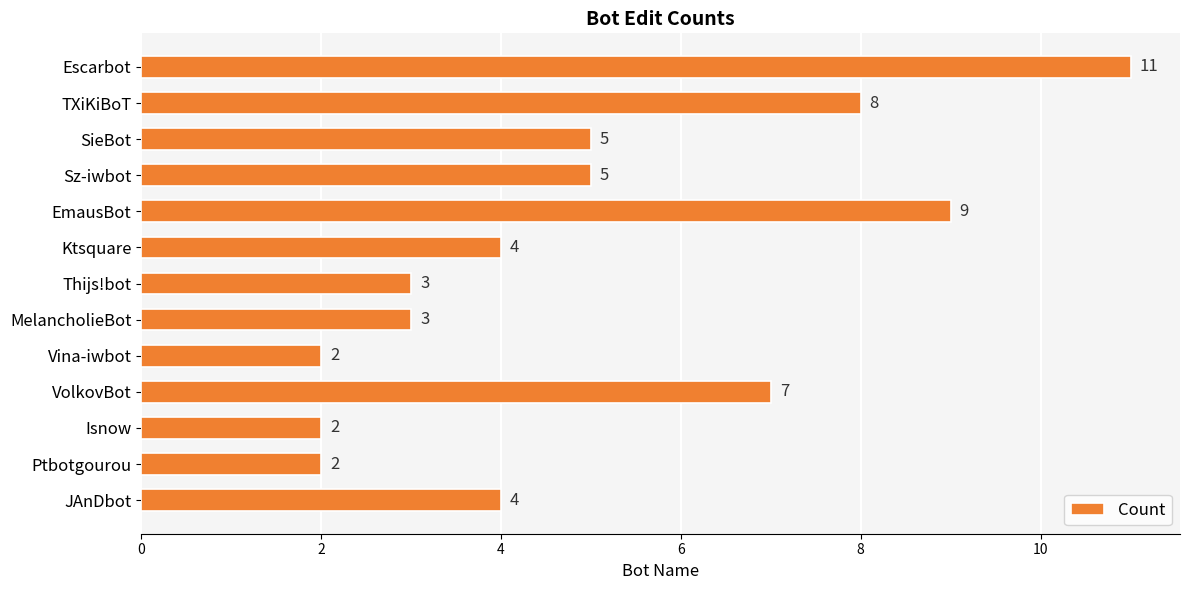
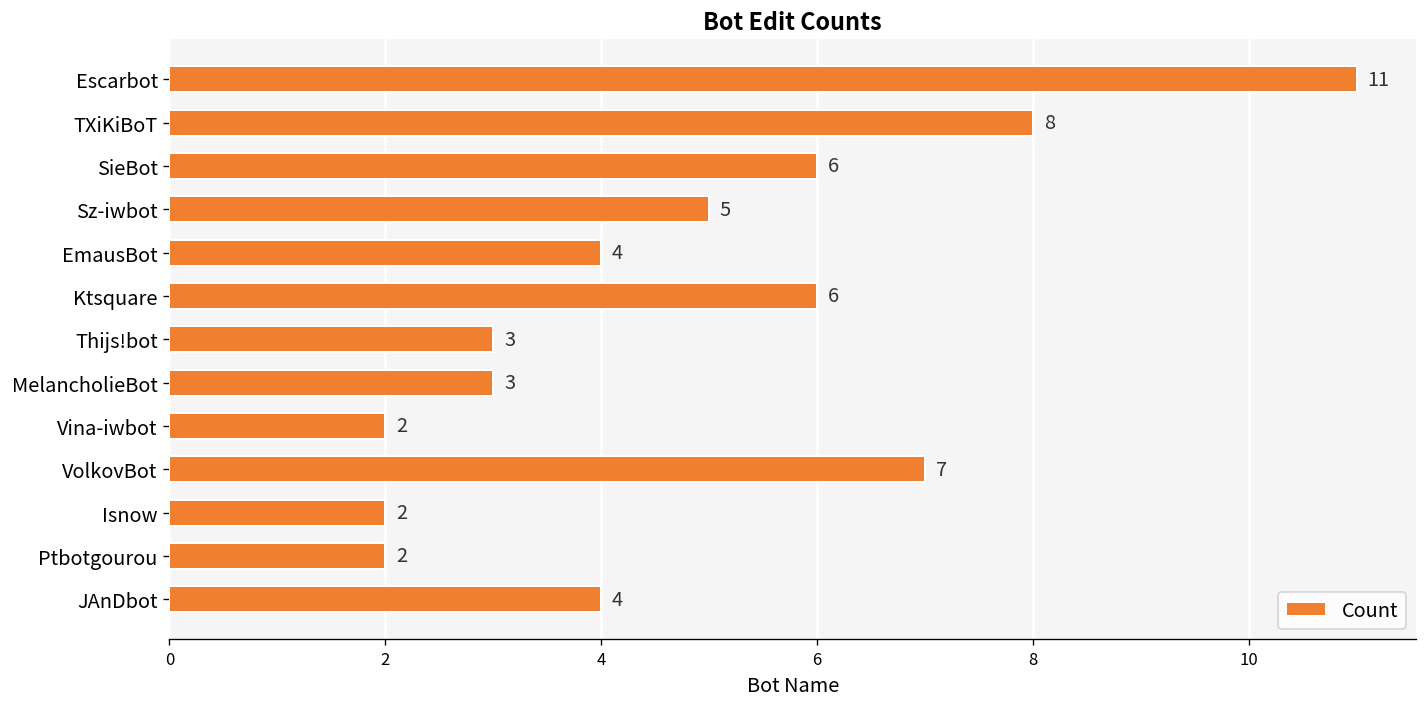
  {
    "Escarbot": 11,
    "TXiKiBoT": 8,
-   "SieBot": 5,
+   "SieBot": 6,
    "Sz-iwbot": 5,
-   "EmausBot": 9,
-   "Ktsquare": 4,
+   "EmausBot": 4,
+   "Ktsquare": 6,
    "Thijs!bot": 3,
    "MelancholieBot": 3,
    "Vina-iwbot": 2,
    "VolkovBot": 7,
    "Isnow": 2,
    "Ptbotgourou": 2,
    "JAnDbot": 4
  }
